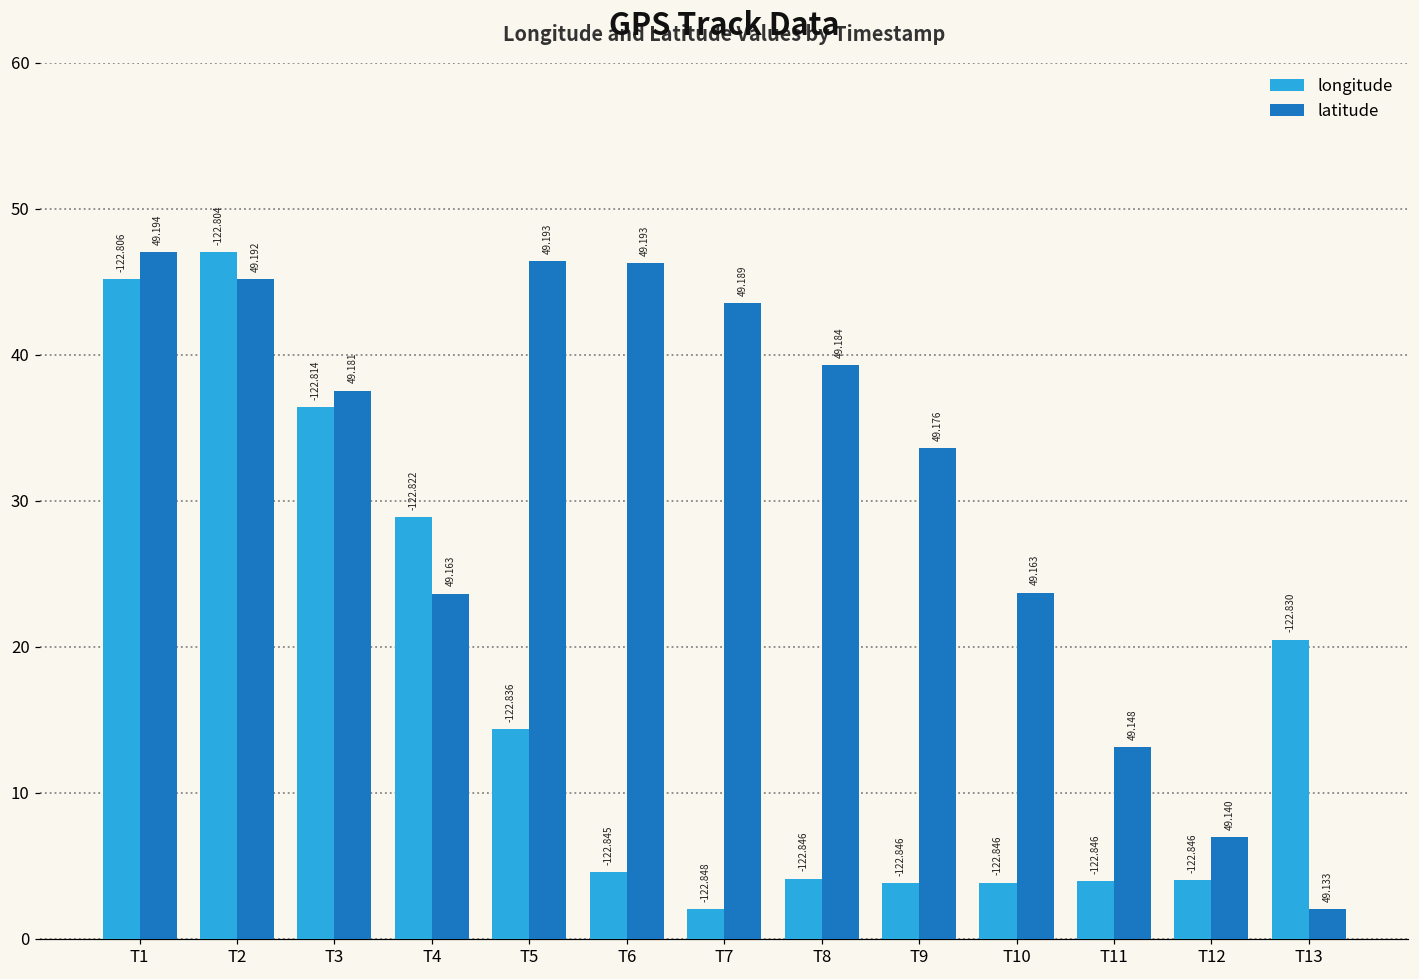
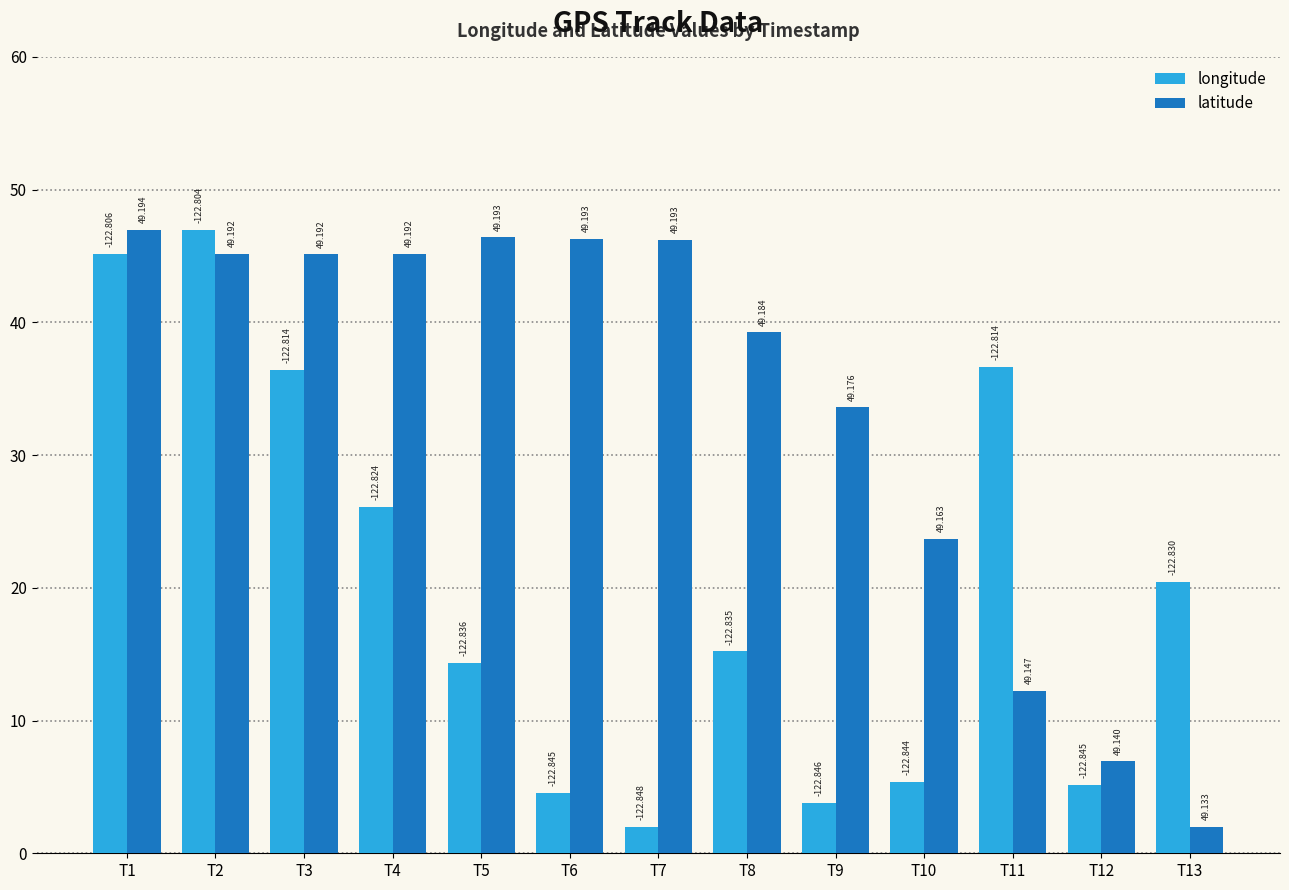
  {
    "longitude": {
-     "T4": -122.822,
-     "T8": -122.846,
-     "T10": -122.846,
-     "T11": -122.846,
-     "T12": -122.846
+     "T4": -122.824,
+     "T8": -122.835,
+     "T10": -122.844,
+     "T11": -122.814,
+     "T12": -122.845
    },
    "latitude": {
-     "T3": 49.181,
-     "T4": 49.163,
-     "T7": 49.189,
-     "T11": 49.148
+     "T3": 49.192,
+     "T4": 49.192,
+     "T7": 49.193,
+     "T11": 49.147
    }
  }
